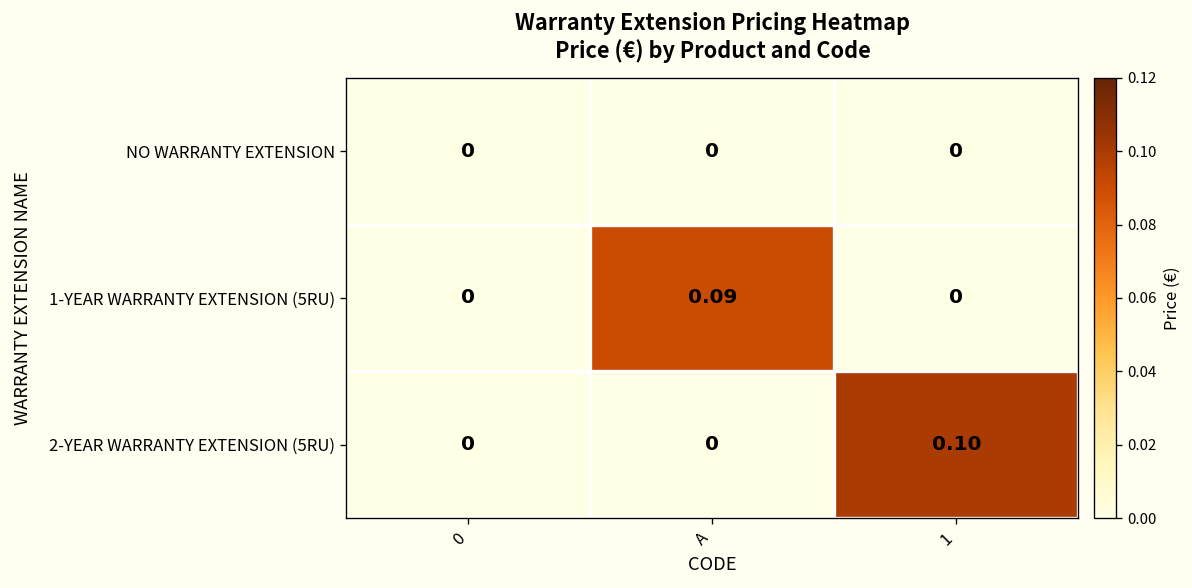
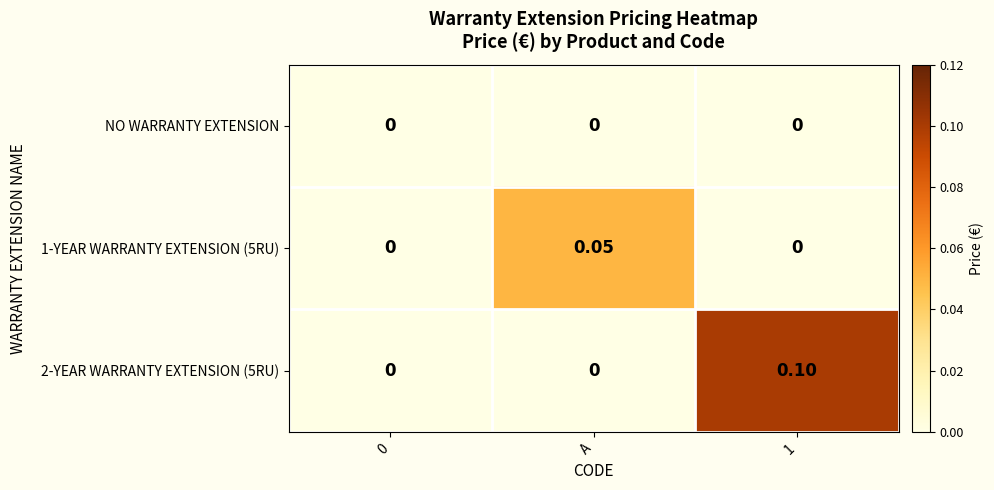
  {
    "NO WARRANTY EXTENSION": {
      "0": 0,
      "A": 0,
      "1": 0
    },
    "1-YEAR WARRANTY EXTENSION (5RU)": {
      "0": 0,
-     "A": 0.09,
+     "A": 0.05,
      "1": 0
    },
    "2-YEAR WARRANTY EXTENSION (5RU)": {
      "0": 0,
      "A": 0,
      "1": 0.10
    }
  }
